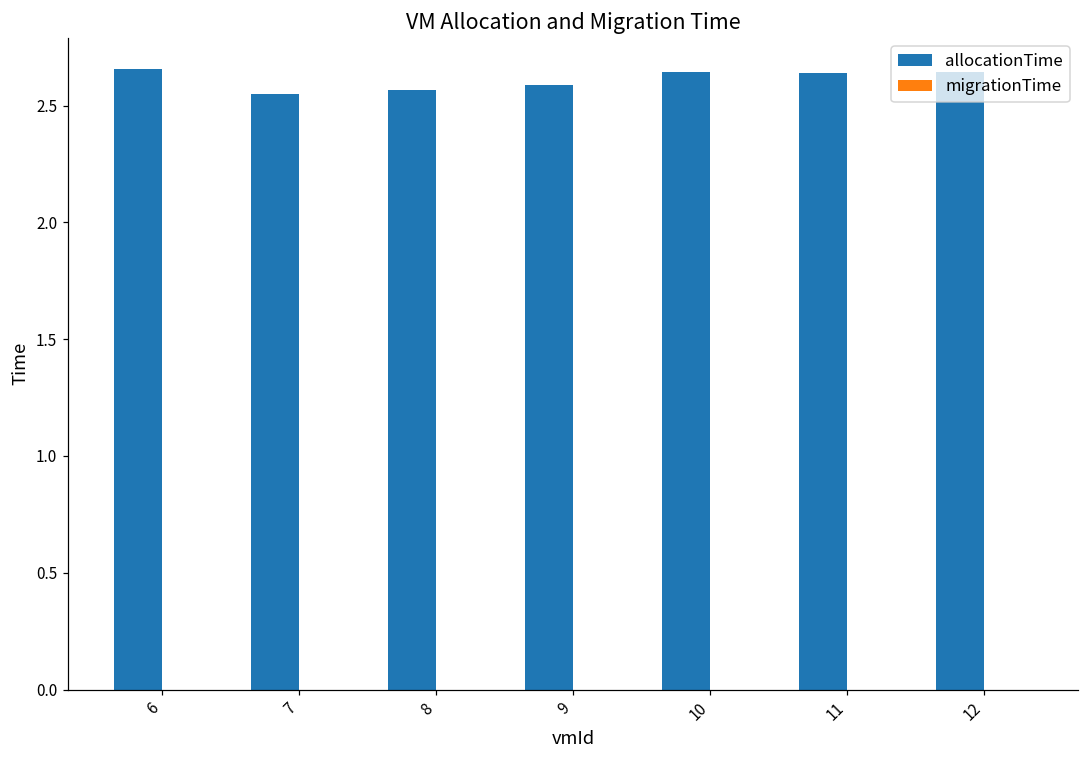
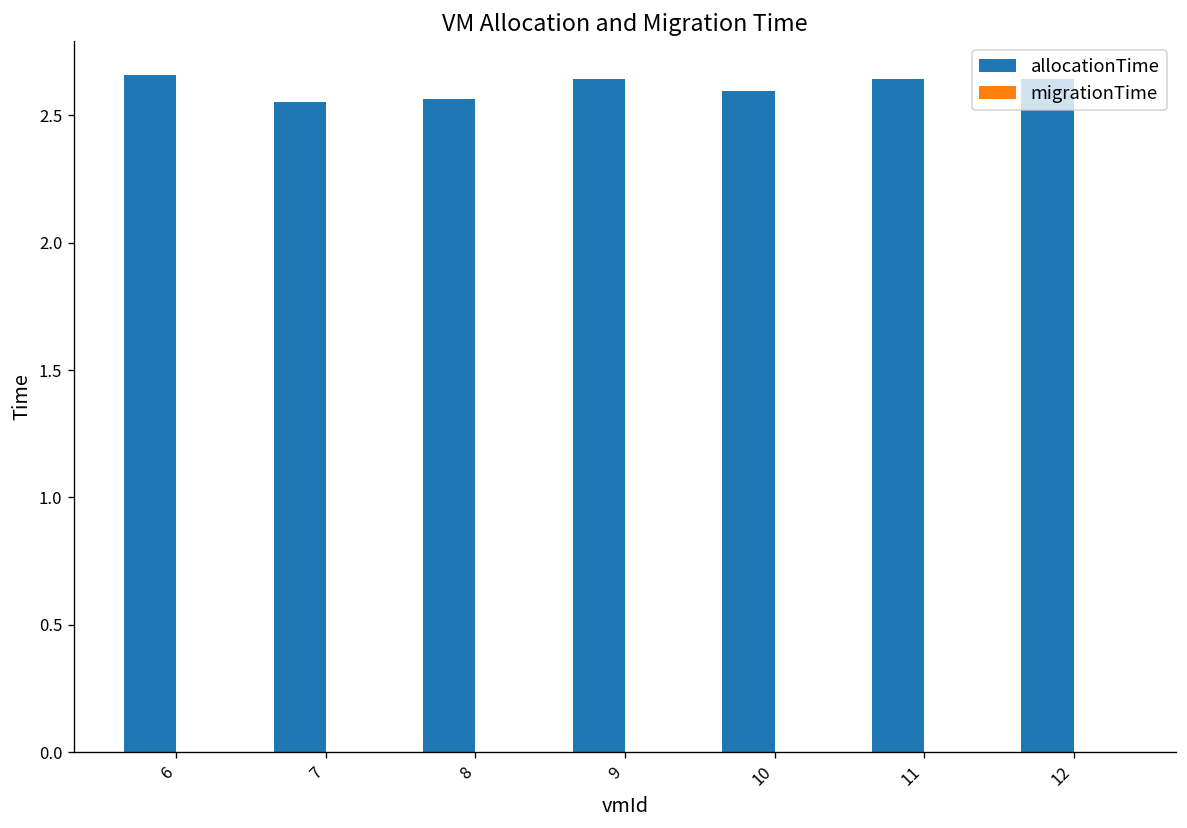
  {
    "allocationTime": {
      "6": 2.66,
      "7": 2.55,
      "8": 2.57,
-     "9": 2.59,
-     "10": 2.64,
+     "9": 2.64,
+     "10": 2.59,
      "11": 2.64
    },
    "migrationTime": {
      "6": 0.00,
      "7": 0.00,
      "8": 0.00,
      "9": 0.00,
      "10": 0.00,
      "11": 0.00,
      "12": 0.00
    }
  }
